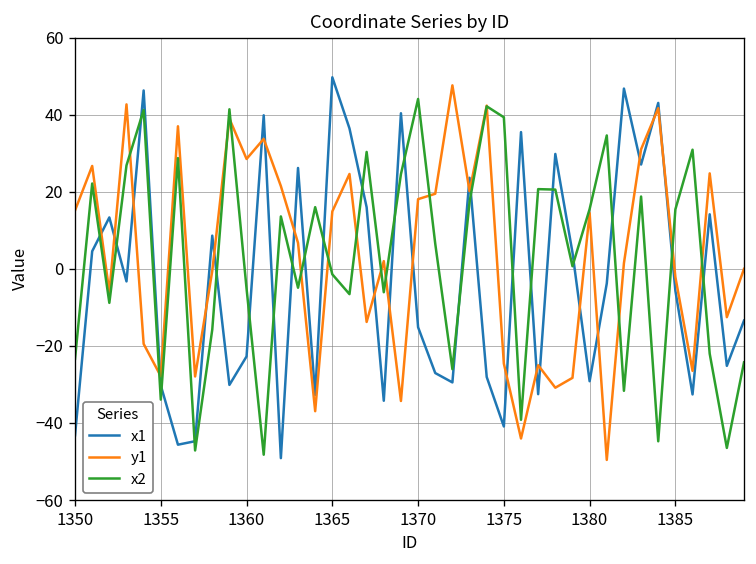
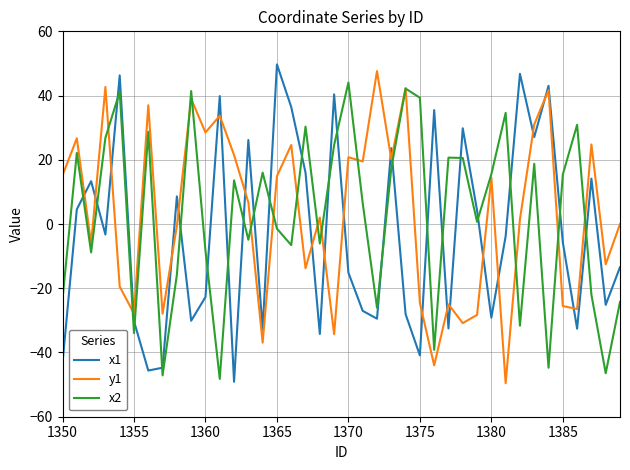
  {
    "x1": {
      "1350": -43,
      "1355": -30,
      "1360": -23,
      "1365": 50,
      "1370": -15,
      "1375": -41,
      "1380": -29,
      "1385": -6
    },
    "y1": {
      "1350": 15,
      "1355": -28,
      "1360": 29,
      "1365": 15,
-     "1370": 18,
+     "1370": 21,
      "1375": -25,
      "1380": 14,
-     "1385": -2
+     "1385": -26
    },
    "x2": {
      "1350": -23,
      "1355": -34,
-     "1360": -5,
+     "1360": -8,
      "1365": -1,
      "1370": 44,
      "1375": 39,
      "1380": 16,
      "1385": 15
    }
  }
